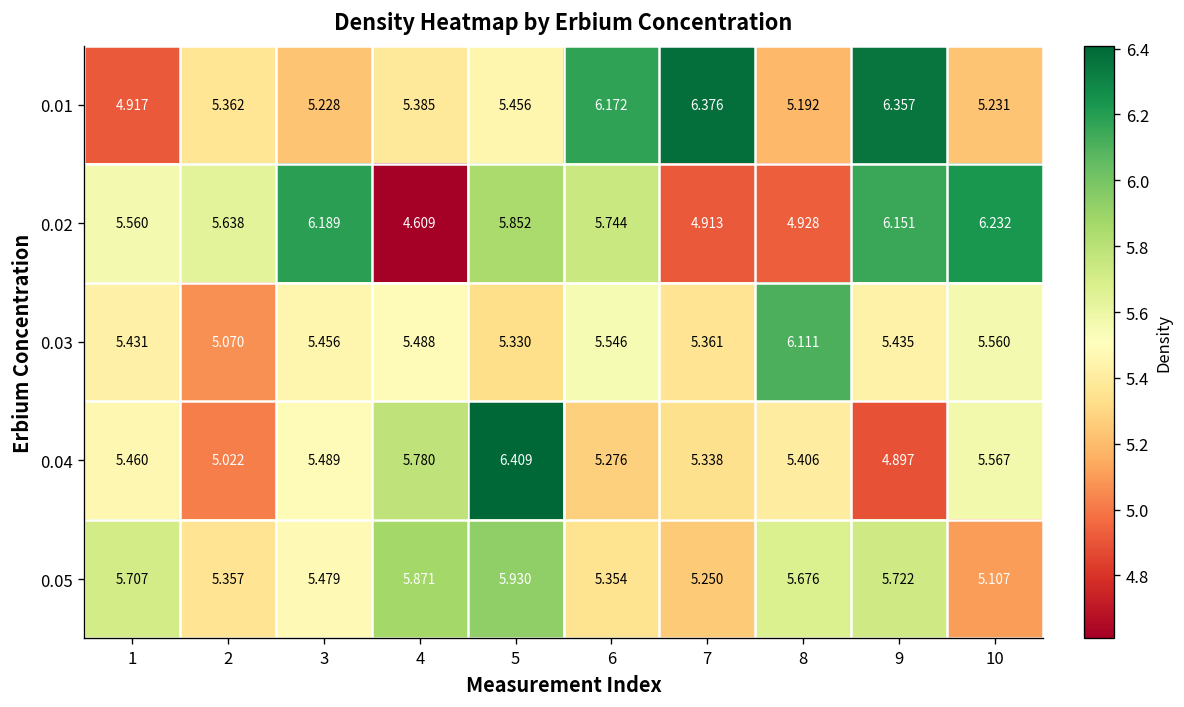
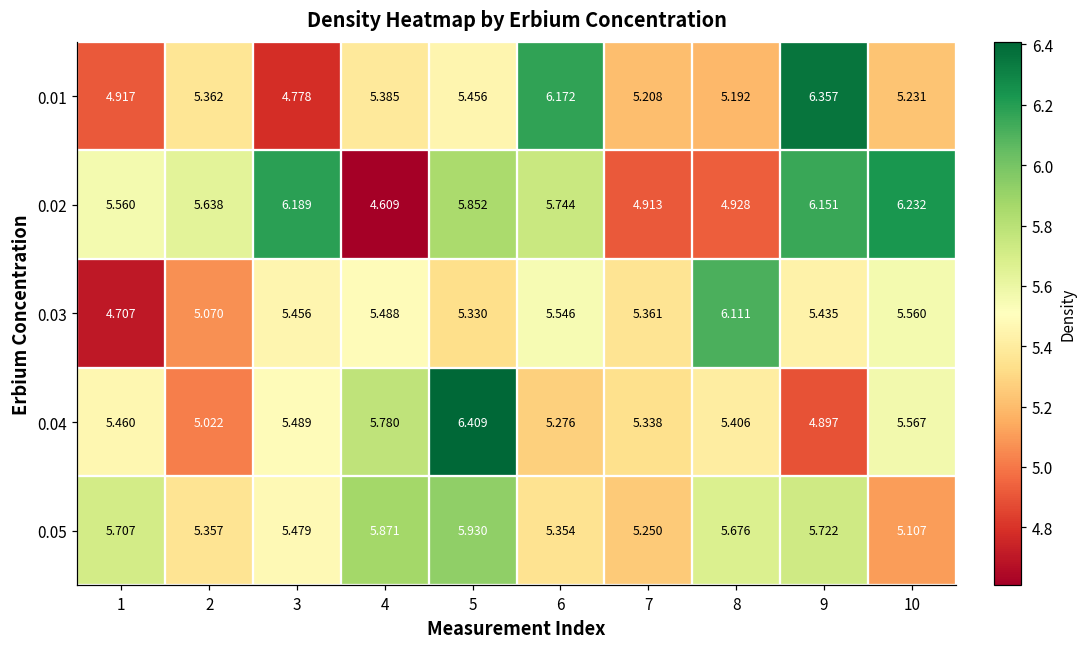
  {
    "0.01": {
      "1": 4.917,
      "2": 5.362,
-     "3": 5.228,
+     "3": 4.778,
      "4": 5.385,
      "5": 5.456,
      "6": 6.172,
-     "7": 6.376,
+     "7": 5.208,
      "8": 5.192,
      "9": 6.357,
      "10": 5.231
    },
    "0.02": {
      "1": 5.560,
      "2": 5.638,
      "3": 6.189,
      "4": 4.609,
      "5": 5.852,
      "6": 5.744,
      "7": 4.913,
      "8": 4.928,
      "9": 6.151,
      "10": 6.232
    },
    "0.03": {
-     "1": 5.431,
+     "1": 4.707,
      "2": 5.070,
      "3": 5.456,
      "4": 5.488,
      "5": 5.330,
      "6": 5.546,
      "7": 5.361,
      "8": 6.111,
      "9": 5.435,
      "10": 5.560
    },
    "0.04": {
      "1": 5.460,
      "2": 5.022,
      "3": 5.489,
      "4": 5.780,
      "5": 6.409,
      "6": 5.276,
      "7": 5.338,
      "8": 5.406,
      "9": 4.897,
      "10": 5.567
    },
    "0.05": {
      "1": 5.707,
      "2": 5.357,
      "3": 5.479,
      "4": 5.871,
      "5": 5.930,
      "6": 5.354,
      "7": 5.250,
      "8": 5.676,
      "9": 5.722,
      "10": 5.107
    }
  }
